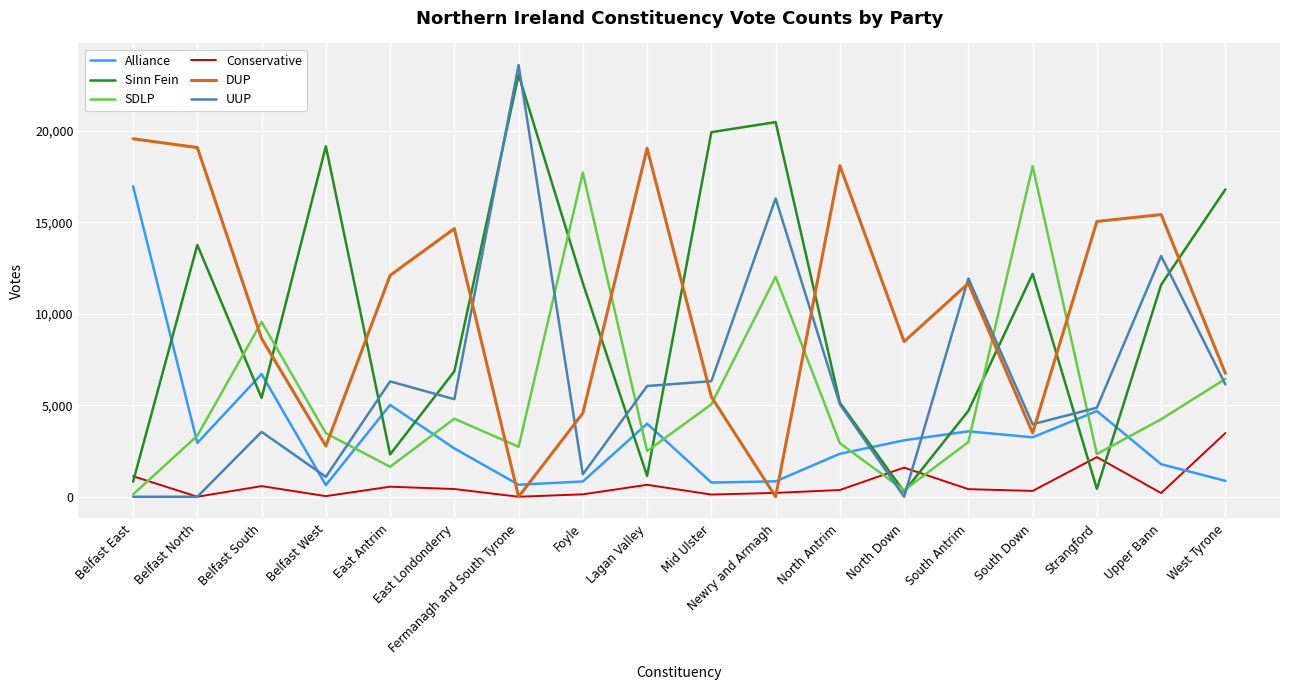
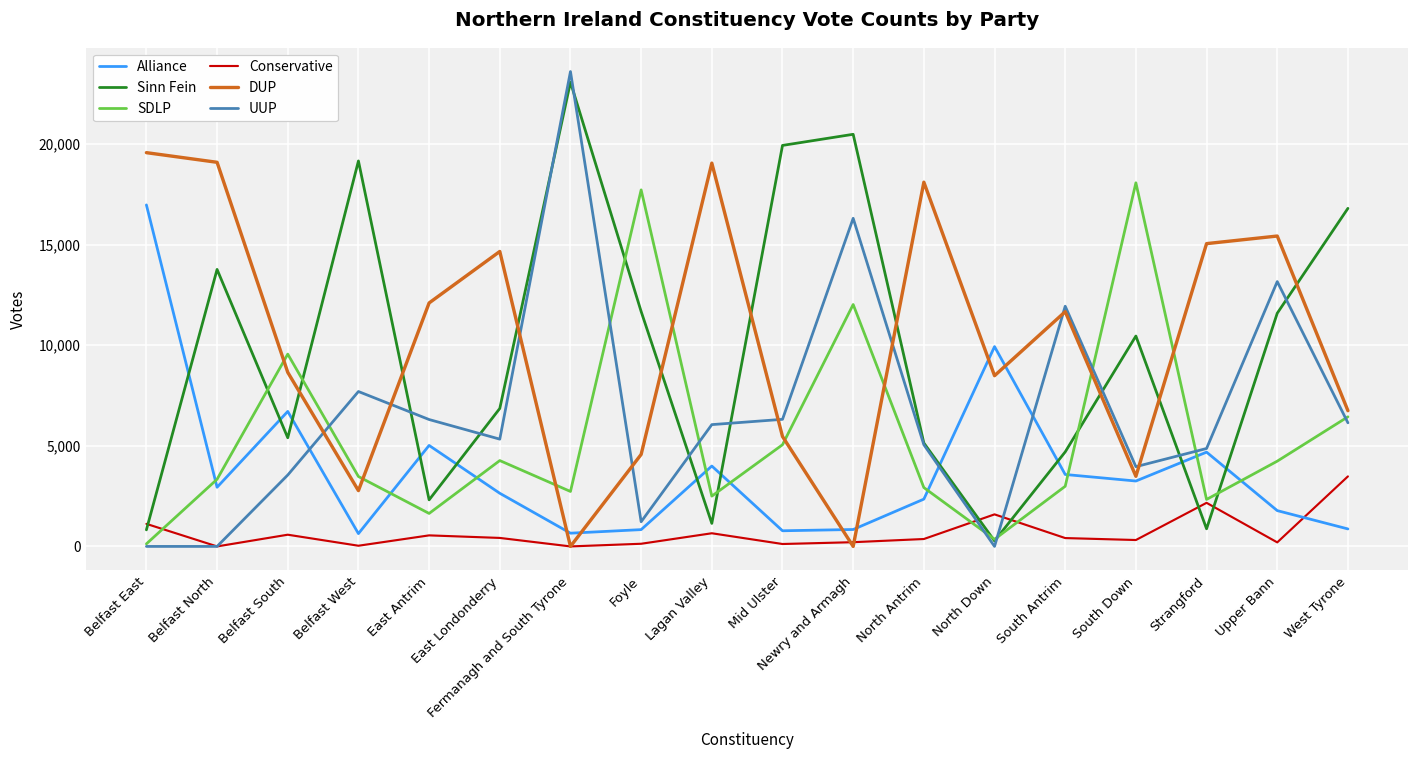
  {
    "Alliance": {
      "Belfast East": "17,000",
      "Belfast North": "2,900",
      "Belfast South": "6,700",
      "Belfast West": "600",
      "East Antrim": "5,000",
      "East Londonderry": "2,600",
      "Fermanagh and South Tyrone": "700",
      "Foyle": "800",
      "Lagan Valley": "4,000",
      "Mid Ulster": "800",
      "Newry and Armagh": "800",
      "North Antrim": "2,400",
-     "North Down": "3,100",
+     "North Down": "9,900",
      "South Antrim": "3,600",
      "South Down": "3,300",
      "Strangford": "4,700",
      "Upper Bann": "1,800",
      "West Tyrone": "900"
    },
    "Sinn Fein": {
      "Belfast East": "800",
      "Belfast North": "13,800",
      "Belfast South": "5,400",
      "Belfast West": "19,200",
      "East Antrim": "2,300",
      "East Londonderry": "6,900",
      "Fermanagh and South Tyrone": "23,100",
      "Foyle": "11,700",
      "Lagan Valley": "1,100",
      "Mid Ulster": "19,900",
      "Newry and Armagh": "20,500",
      "South Antrim": "4,700",
-     "South Down": "12,200",
-     "Strangford": "400",
+     "South Down": "10,500",
+     "Strangford": "900",
      "Upper Bann": "11,600",
      "West Tyrone": "16,800"
    },
    "SDLP": {
      "Belfast North": "3,300",
      "Belfast South": "9,600",
      "Belfast West": "3,500",
      "East Antrim": "1,600",
      "East Londonderry": "4,300",
      "Fermanagh and South Tyrone": "2,700",
      "Foyle": "17,700",
      "Lagan Valley": "2,500",
      "Mid Ulster": "5,100",
      "Newry and Armagh": "12,000",
      "North Antrim": "2,900",
      "South Antrim": "3,000",
      "South Down": "18,100",
      "Strangford": "2,300",
      "Upper Bann": "4,200",
      "West Tyrone": "6,400"
    },
    "Conservative": {
      "Belfast East": "1,100",
      "Belfast South": "600",
      "Belfast West": "0",
      "East Antrim": "500",
      "East Londonderry": "400",
      "Foyle": "100",
      "Lagan Valley": "700",
      "Mid Ulster": "100",
      "Newry and Armagh": "200",
      "North Antrim": "400",
      "North Down": "1,600",
      "South Antrim": "400",
      "South Down": "300",
      "Strangford": "2,200",
      "Upper Bann": "200",
      "West Tyrone": "3,500"
    },
    "DUP": {
      "Belfast East": "19,600",
      "Belfast North": "19,100",
      "Belfast South": "8,700",
      "Belfast West": "2,800",
      "East Antrim": "12,100",
      "East Londonderry": "14,700",
      "Foyle": "4,600",
      "Lagan Valley": "19,100",
      "Mid Ulster": "5,500",
      "Newry and Armagh": "0",
      "North Antrim": "18,100",
      "North Down": "8,500",
      "South Antrim": "11,700",
      "South Down": "3,500",
      "Strangford": "15,100",
      "Upper Bann": "15,400",
      "West Tyrone": "6,700"
    },
    "UUP": {
      "Belfast South": "3,500",
-     "Belfast West": "1,100",
+     "Belfast West": "7,700",
      "East Antrim": "6,300",
      "East Londonderry": "5,300",
      "Fermanagh and South Tyrone": "23,600",
      "Foyle": "1,200",
      "Lagan Valley": "6,100",
      "Mid Ulster": "6,300",
      "Newry and Armagh": "16,300",
      "North Down": "0",
      "South Antrim": "11,900",
      "South Down": "4,000",
      "Strangford": "4,900",
      "Upper Bann": "13,200",
      "West Tyrone": "6,100"
    }
  }
